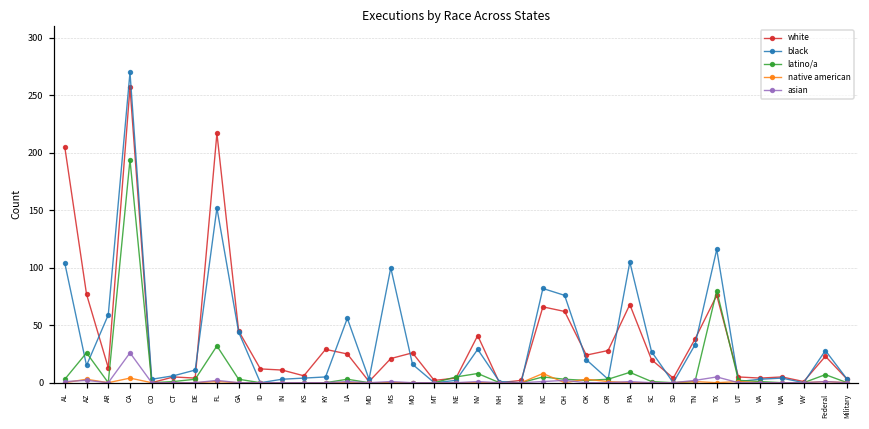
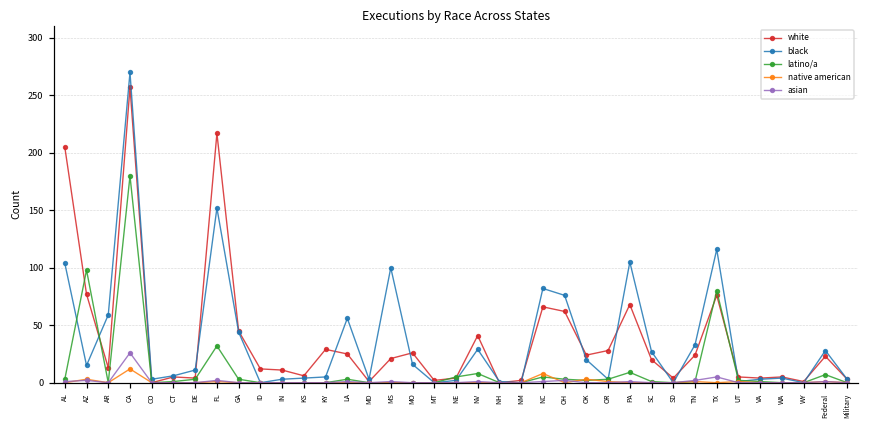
  {
    "white": {
      "AL": 205,
      "AZ": 77,
      "AR": 13,
      "CA": 257,
      "FL": 217,
      "ID": 12,
      "IN": 11,
      "KY": 29,
      "LA": 25,
      "MS": 21,
      "MO": 26,
      "NV": 41,
      "NC": 66,
      "OH": 62,
      "OK": 24,
      "OR": 28,
      "PA": 68,
      "SC": 20,
      "SD": 4,
-     "TN": 38,
+     "TN": 24,
      "TX": 76,
      "UT": 5,
      "Federal": 23
    },
    "black": {
      "AL": 104,
      "AZ": 15,
      "AR": 59,
      "CA": 270,
      "CO": 3,
      "DE": 11,
      "FL": 152,
      "IN": 3,
      "KY": 5,
      "LA": 56,
      "MS": 100,
      "MO": 16,
      "NV": 29,
      "NC": 82,
      "OH": 76,
      "OK": 20,
      "PA": 105,
      "SC": 27,
      "TN": 33,
      "TX": 116,
      "Federal": 28
    },
    "latino/a": {
-     "AZ": 26,
-     "CA": 194,
+     "AZ": 98,
+     "CA": 180,
      "FL": 32,
      "GA": 3,
      "NV": 8,
      "NC": 5,
      "PA": 9,
      "TX": 80,
      "Federal": 7
    },
    "native american": {
-     "CA": 4,
+     "CA": 12,
      "NC": 8,
      "TX": 0
    },
    "asian": {
      "CA": 26,
      "NC": 1,
      "TX": 5
    }
  }
